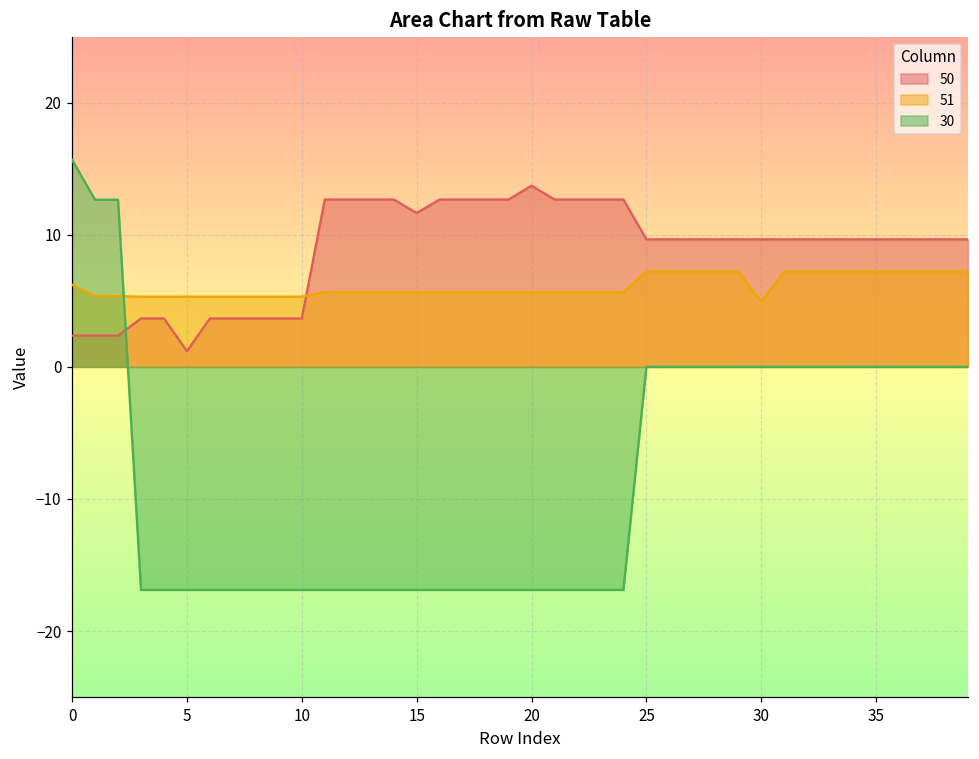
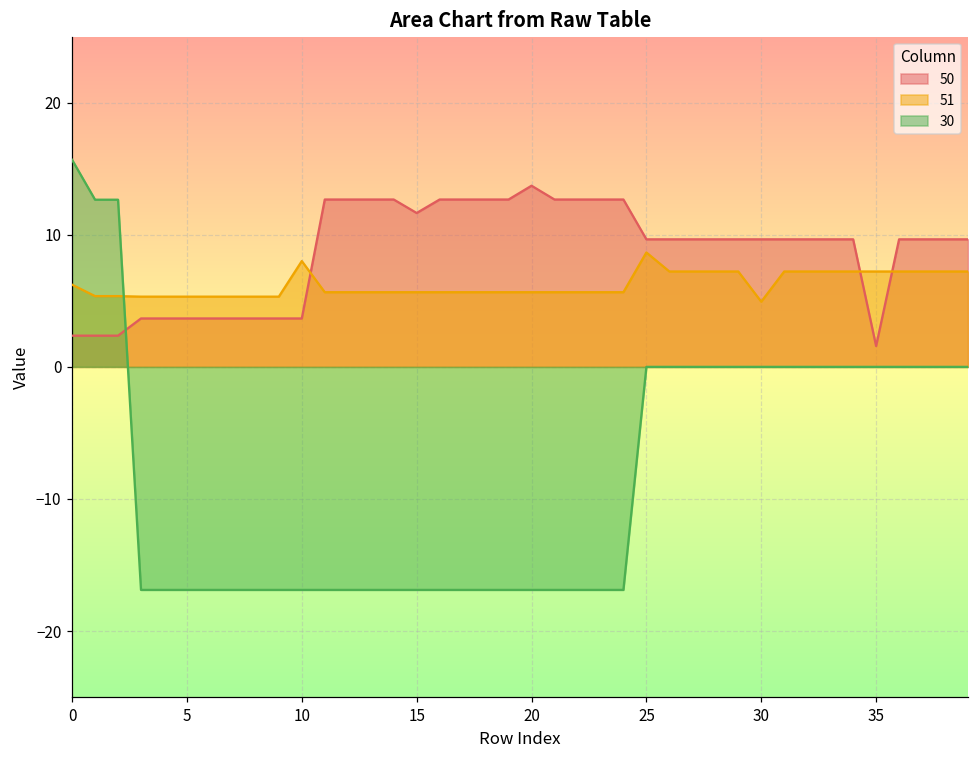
  {
    "50": {
      "0": 2.4,
-     "5": 1.2,
+     "5": 3.7,
      "10": 3.7,
      "15": 11.6,
      "20": 13.7,
      "25": 9.7,
      "30": 9.7,
-     "35": 9.7
+     "35": 1.6
    },
    "51": {
      "0": 6.2,
      "5": 5.3,
-     "10": 5.3,
+     "10": 8.0,
      "15": 5.7,
      "20": 5.7,
-     "25": 7.2,
+     "25": 8.7,
      "30": 4.9,
      "35": 7.2
    }
  }
